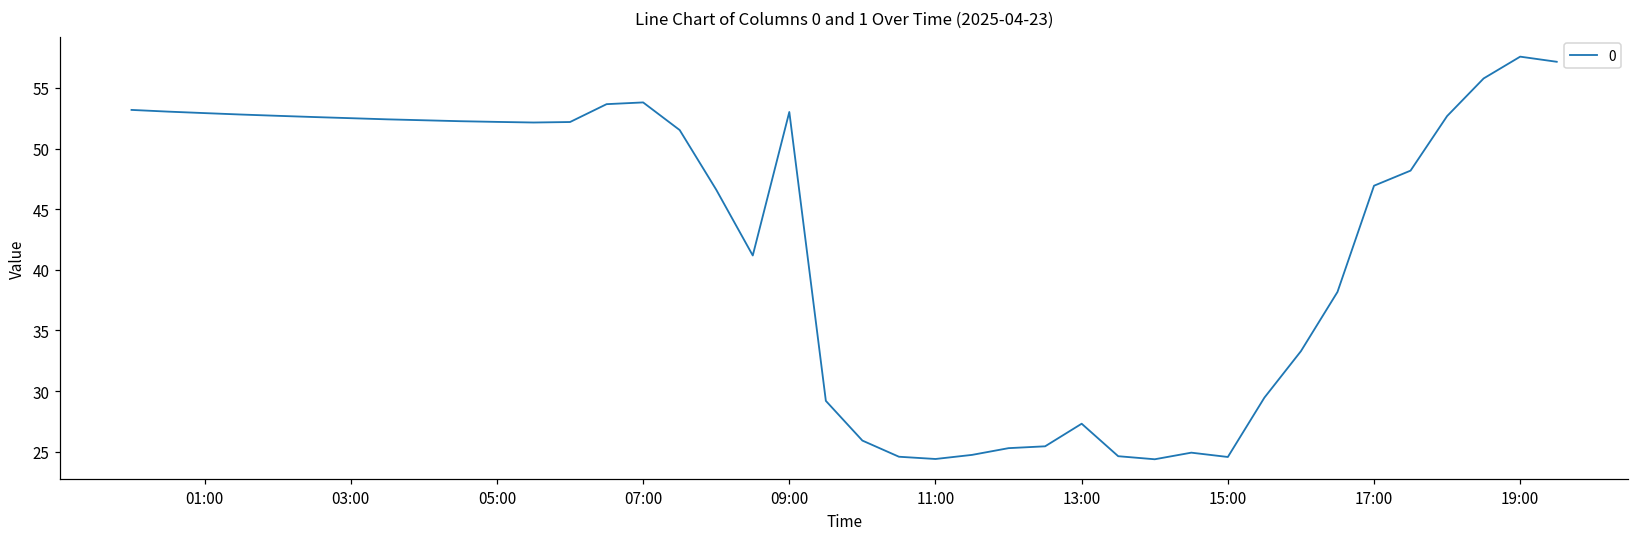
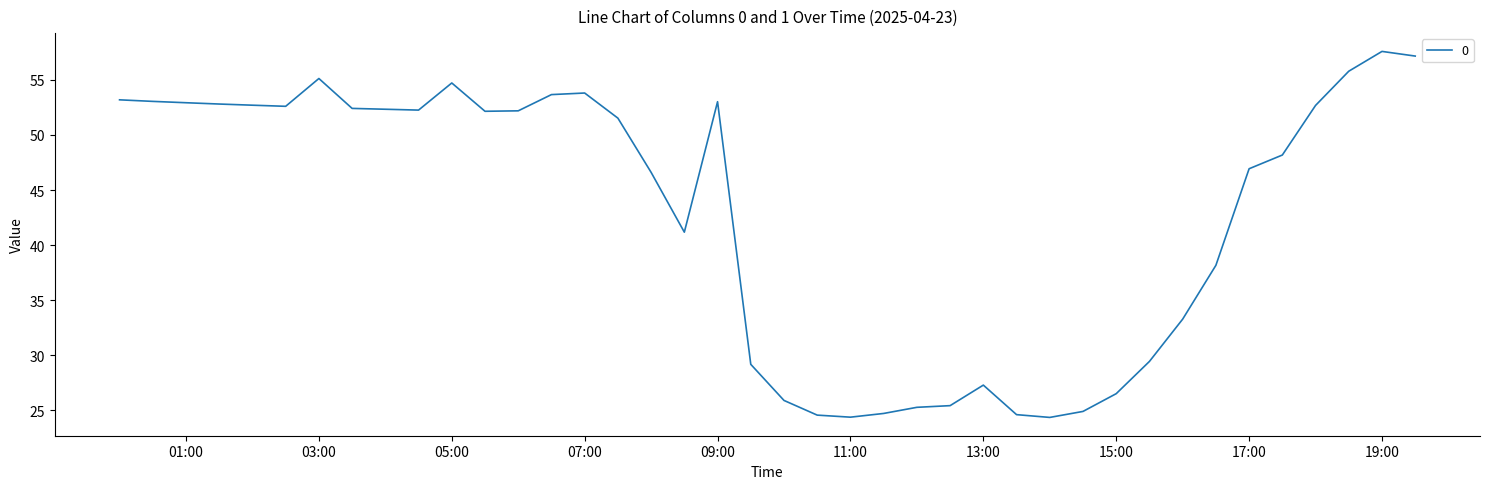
  {
    "01:00": 52.9,
-   "03:00": 52.5,
-   "05:00": 52.2,
+   "03:00": 55.1,
+   "05:00": 54.7,
    "07:00": 53.8,
    "09:00": 53.0,
    "11:00": 24.4,
    "13:00": 27.3,
-   "15:00": 24.6,
+   "15:00": 26.5,
    "17:00": 46.9,
    "19:00": 57.6
  }
